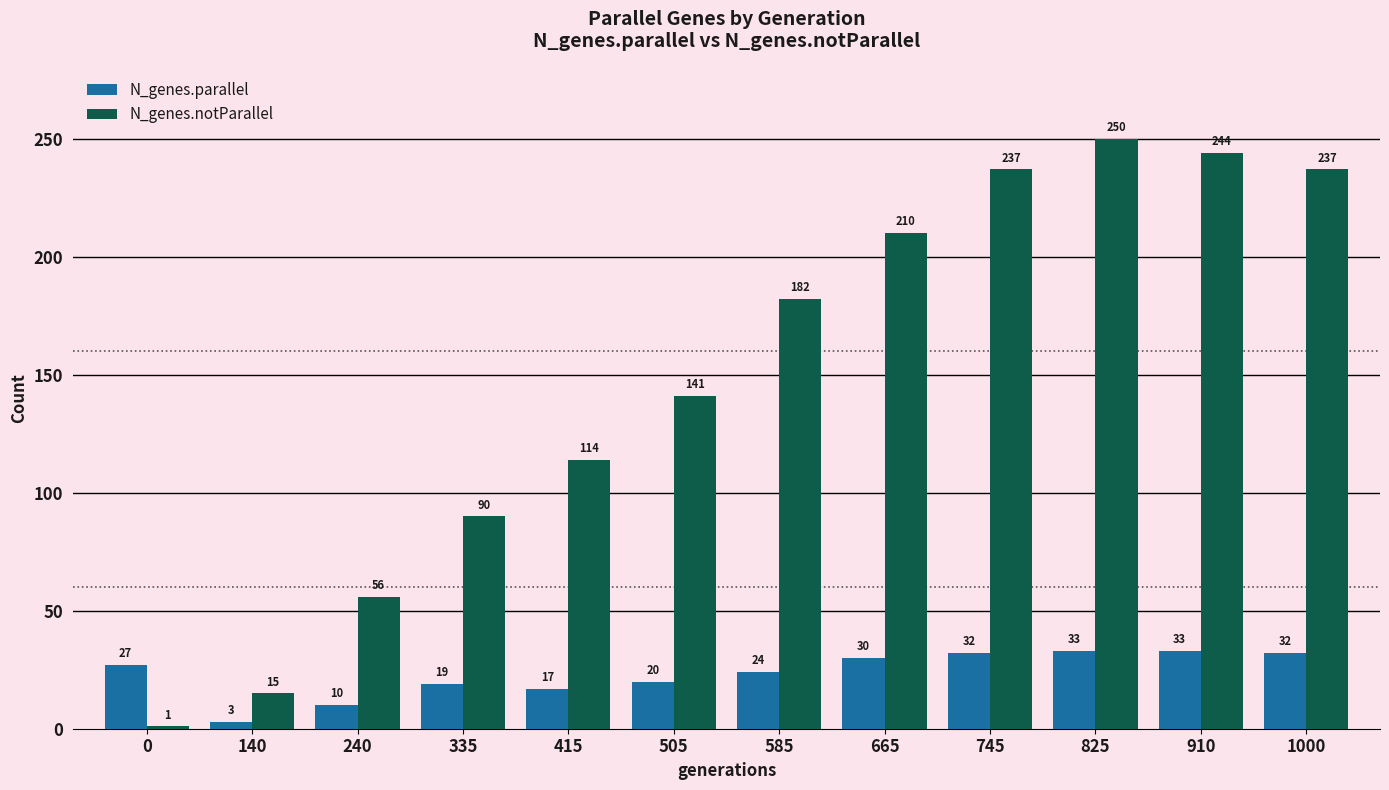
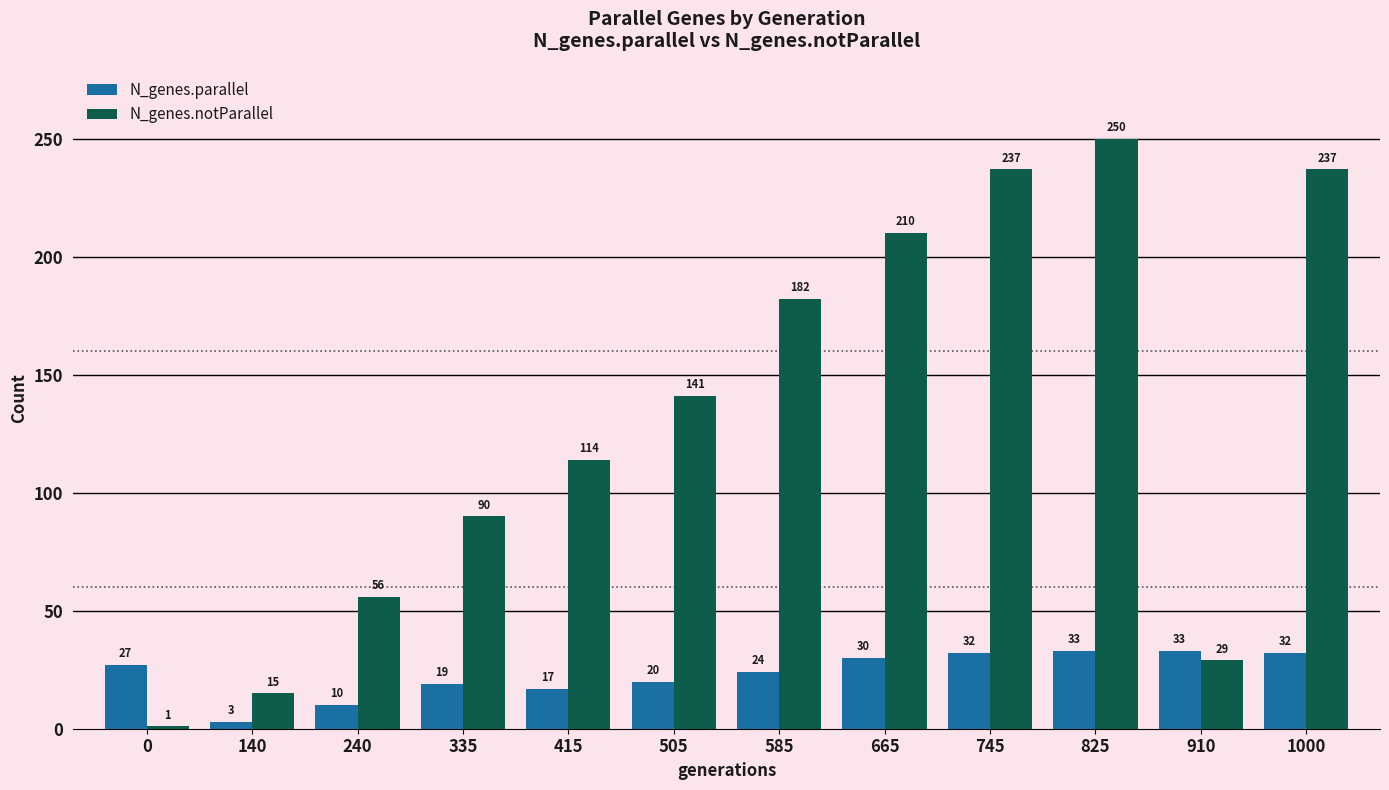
  {
    "N_genes.parallel": {
      "0": 27,
      "140": 3,
      "240": 10,
      "335": 19,
      "415": 17,
      "505": 20,
      "585": 24,
      "665": 30,
      "745": 32,
      "825": 33,
      "910": 33,
      "1000": 32
    },
    "N_genes.notParallel": {
      "0": 1,
      "140": 15,
      "240": 56,
      "335": 90,
      "415": 114,
      "505": 141,
      "585": 182,
      "665": 210,
      "745": 237,
      "825": 250,
-     "910": 244,
+     "910": 29,
      "1000": 237
    }
  }
